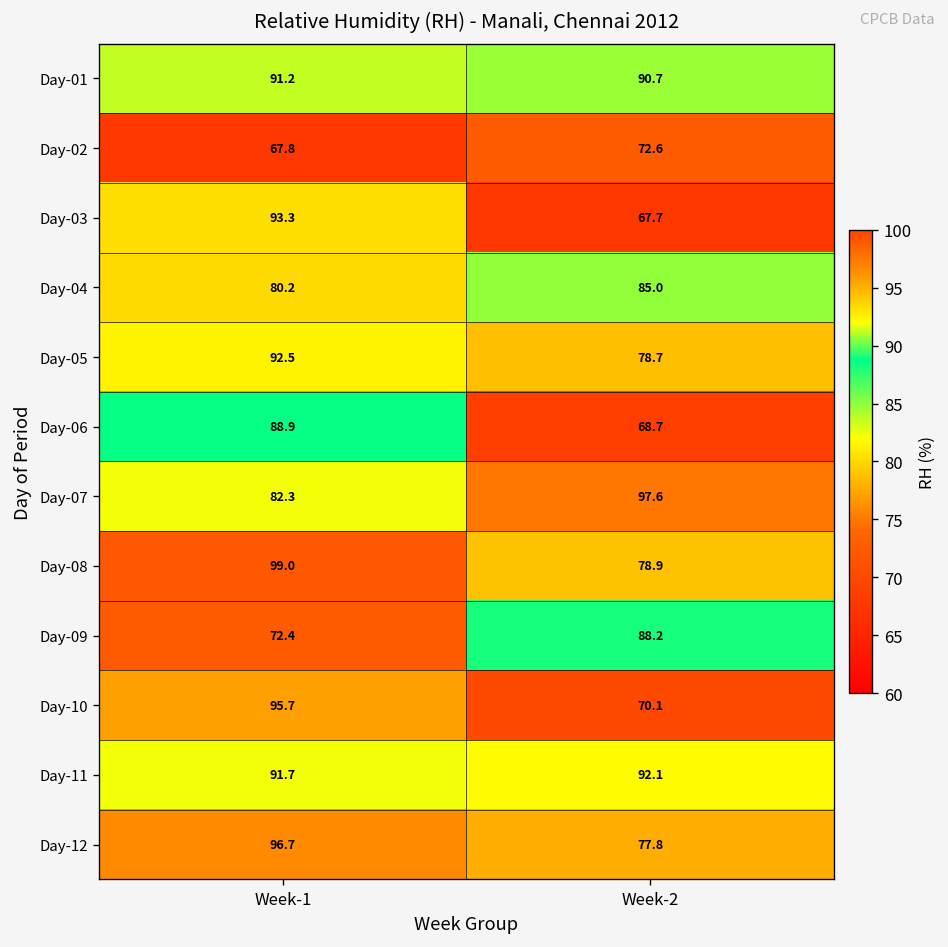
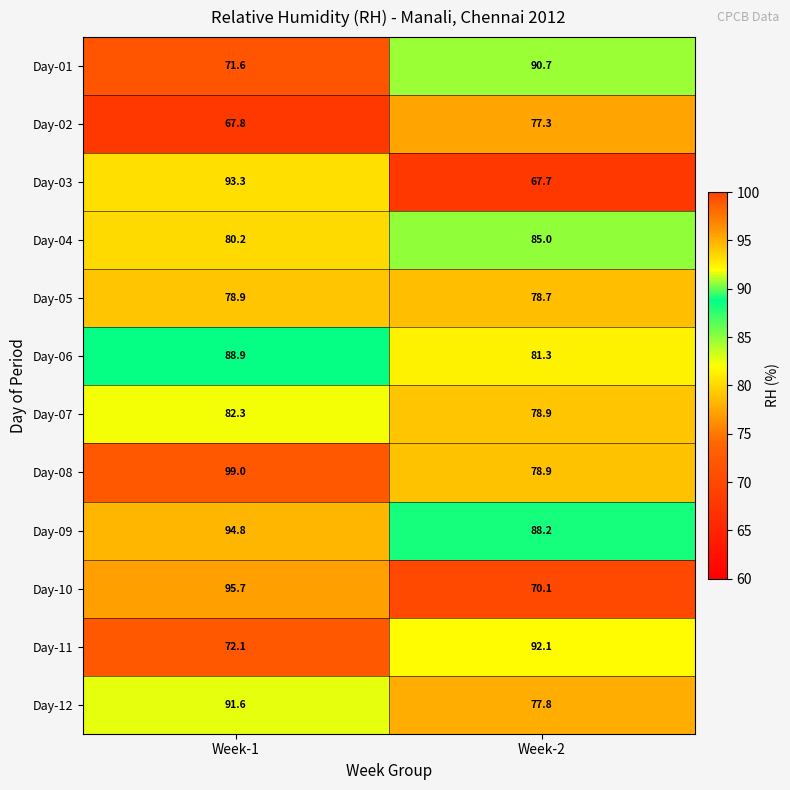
  {
    "Day-01": {
-     "Week-1": 91.2,
+     "Week-1": 71.6,
      "Week-2": 90.7
    },
    "Day-02": {
      "Week-1": 67.8,
-     "Week-2": 72.6
+     "Week-2": 77.3
    },
    "Day-03": {
      "Week-1": 93.3,
      "Week-2": 67.7
    },
    "Day-04": {
      "Week-1": 80.2,
      "Week-2": 85.0
    },
    "Day-05": {
-     "Week-1": 92.5,
+     "Week-1": 78.9,
      "Week-2": 78.7
    },
    "Day-06": {
      "Week-1": 88.9,
-     "Week-2": 68.7
+     "Week-2": 81.3
    },
    "Day-07": {
      "Week-1": 82.3,
-     "Week-2": 97.6
+     "Week-2": 78.9
    },
    "Day-08": {
      "Week-1": 99.0,
      "Week-2": 78.9
    },
    "Day-09": {
-     "Week-1": 72.4,
+     "Week-1": 94.8,
      "Week-2": 88.2
    },
    "Day-10": {
      "Week-1": 95.7,
      "Week-2": 70.1
    },
    "Day-11": {
-     "Week-1": 91.7,
+     "Week-1": 72.1,
      "Week-2": 92.1
    },
    "Day-12": {
-     "Week-1": 96.7,
+     "Week-1": 91.6,
      "Week-2": 77.8
    }
  }
